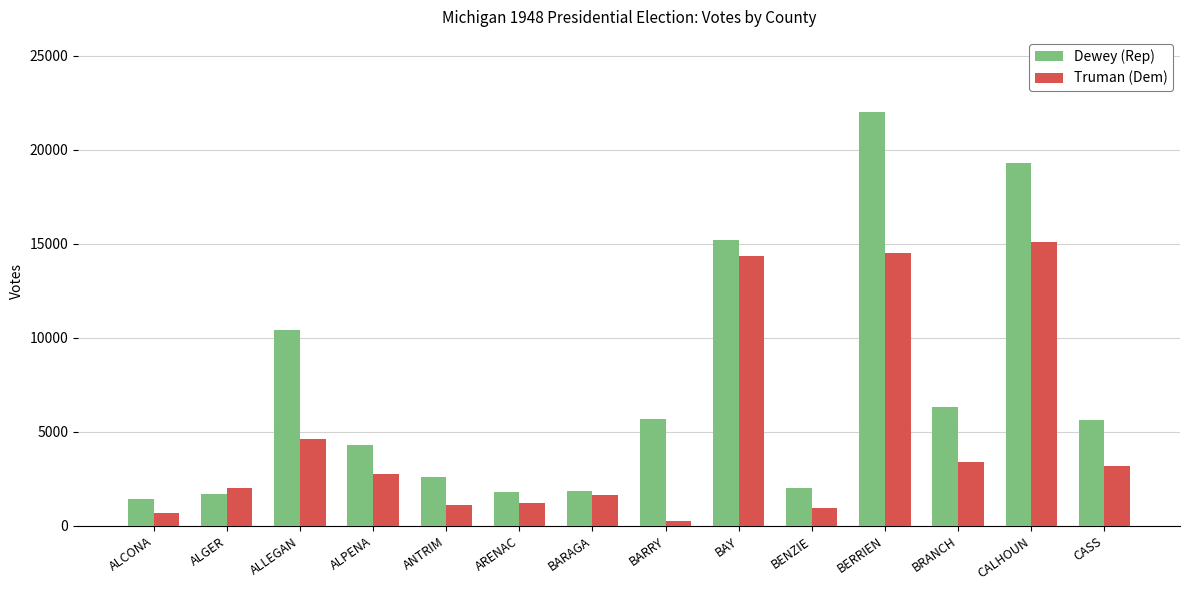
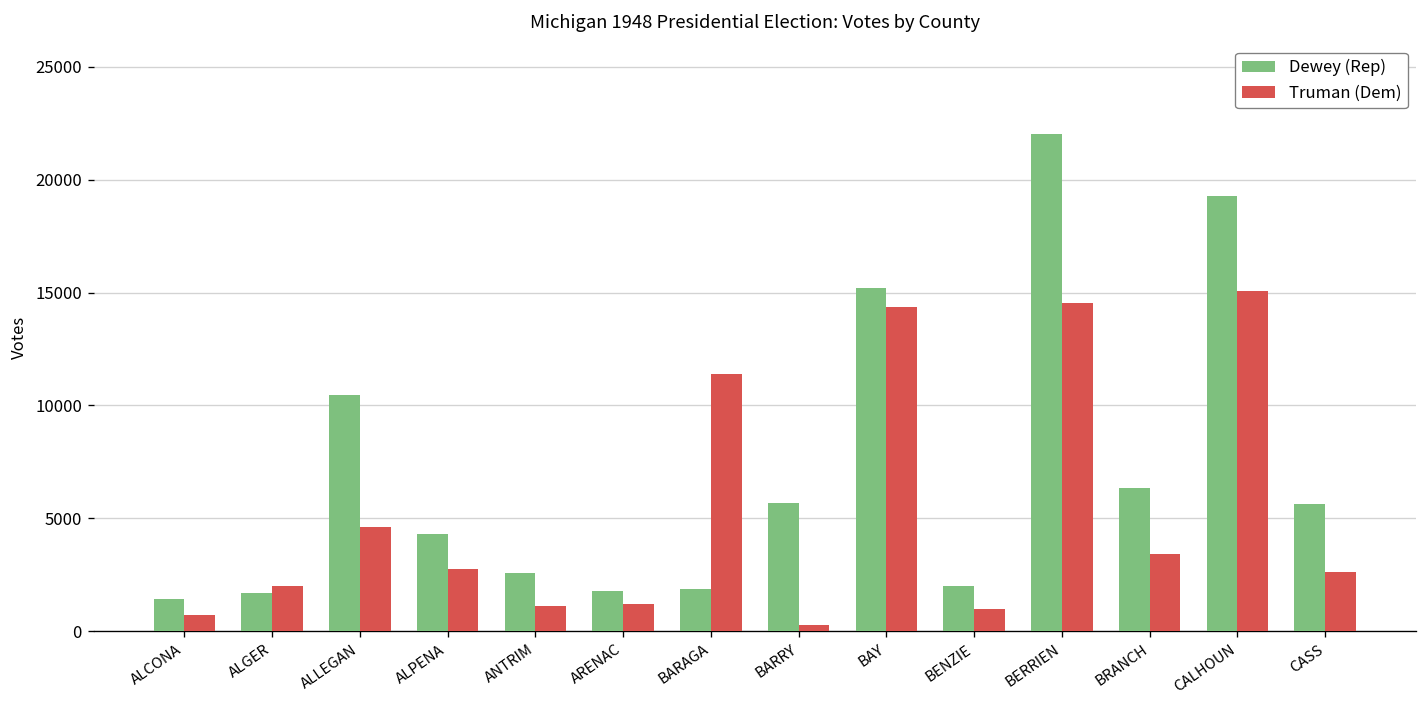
  {
    "Dewey (Rep)": {
      "ALCONA": 1400,
      "ALGER": 1700,
      "ALLEGAN": 10400,
      "ALPENA": 4300,
      "ANTRIM": 2600,
      "ARENAC": 1800,
      "BARAGA": 1900,
      "BARRY": 5700,
      "BAY": 15200,
      "BENZIE": 2000,
      "BERRIEN": 22000,
      "BRANCH": 6300,
      "CALHOUN": 19300,
      "CASS": 5600
    },
    "Truman (Dem)": {
      "ALCONA": 700,
      "ALGER": 2000,
      "ALLEGAN": 4600,
      "ALPENA": 2700,
      "ANTRIM": 1100,
      "ARENAC": 1200,
-     "BARAGA": 1700,
+     "BARAGA": 11400,
      "BARRY": 300,
      "BAY": 14300,
      "BENZIE": 1000,
      "BERRIEN": 14500,
      "BRANCH": 3400,
      "CALHOUN": 15100,
-     "CASS": 3200
+     "CASS": 2600
    }
  }
